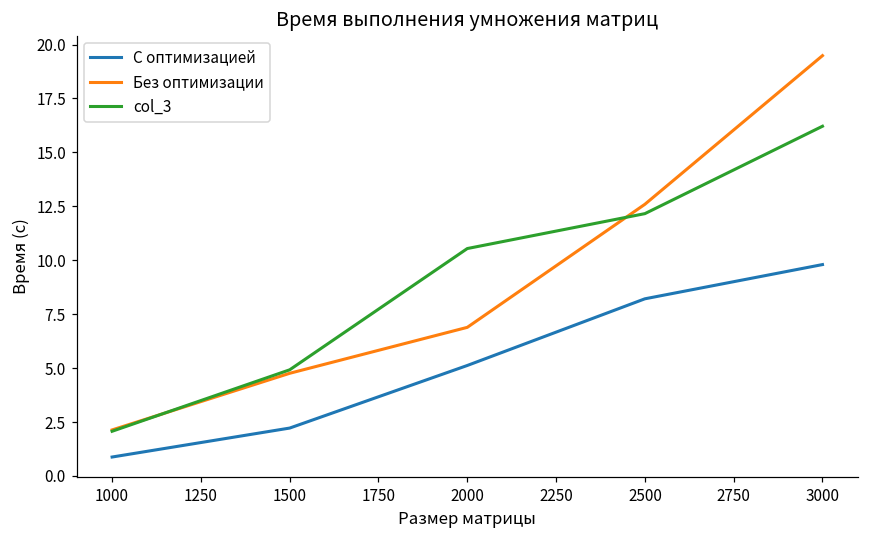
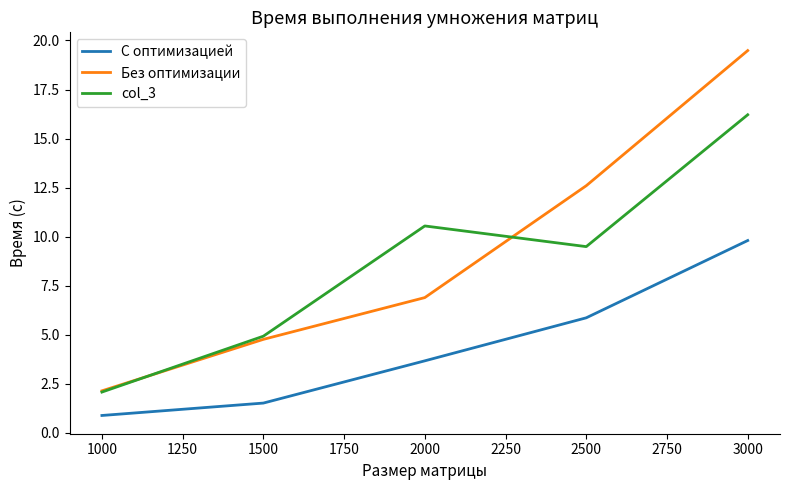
  {
    "С оптимизацией": {
      "1000": 0.9,
-     "1500": 2.2,
-     "2000": 5.1,
-     "2500": 8.2,
+     "1500": 1.5,
+     "2000": 3.7,
+     "2500": 5.9,
      "3000": 9.8
    },
    "Без оптимизации": {
      "1500": 4.8,
      "2000": 6.9,
      "2500": 12.6,
      "3000": 19.5
    },
    "col_3": {
      "1500": 4.9,
      "2000": 10.5,
-     "2500": 12.2,
+     "2500": 9.5,
      "3000": 16.2
    }
  }
